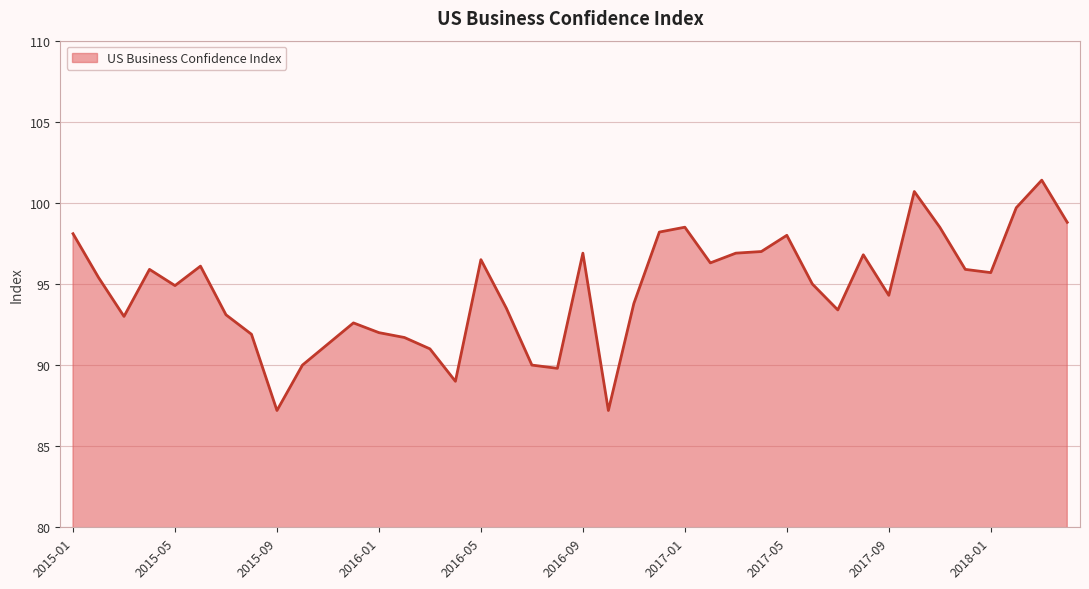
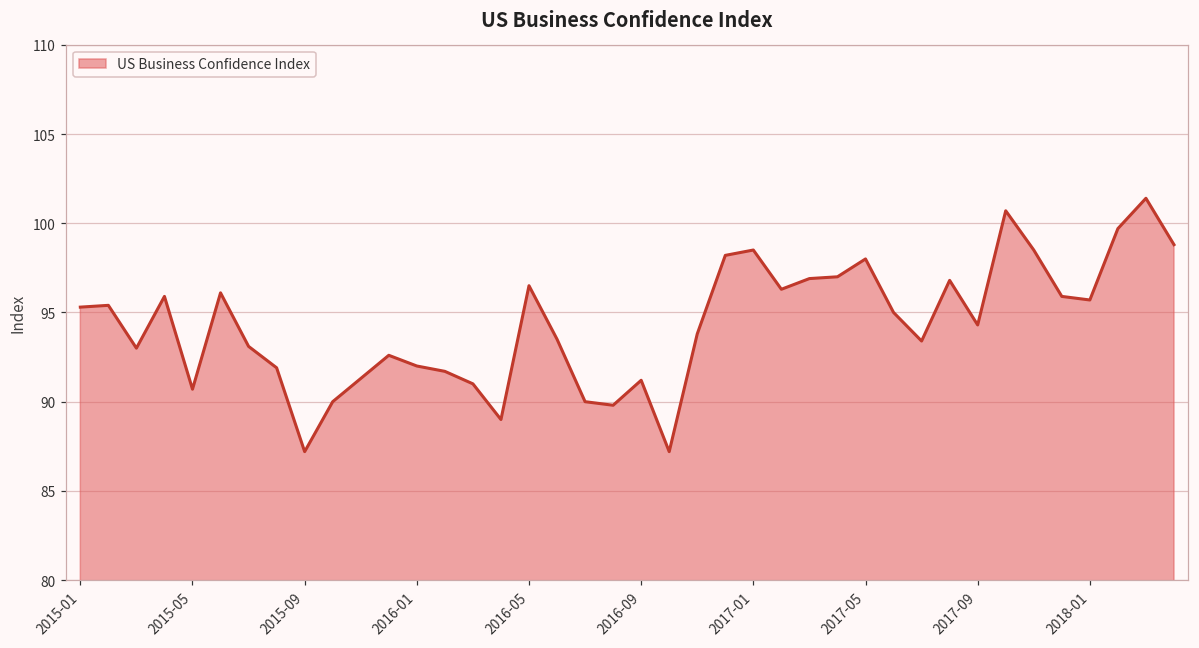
  {
-   "2015-01": 98.1,
-   "2015-05": 94.9,
+   "2015-01": 95.3,
+   "2015-05": 90.7,
    "2015-09": 87.2,
    "2016-01": 92.0,
    "2016-05": 96.5,
-   "2016-09": 96.9,
+   "2016-09": 91.2,
    "2017-01": 98.5,
    "2017-05": 98.0,
    "2017-09": 94.3,
    "2018-01": 95.7
  }
